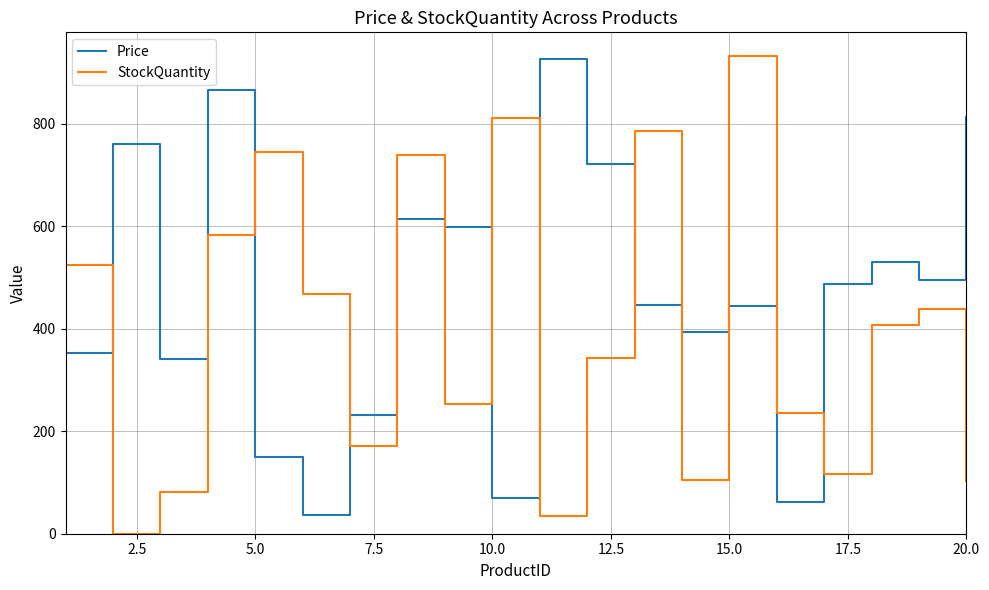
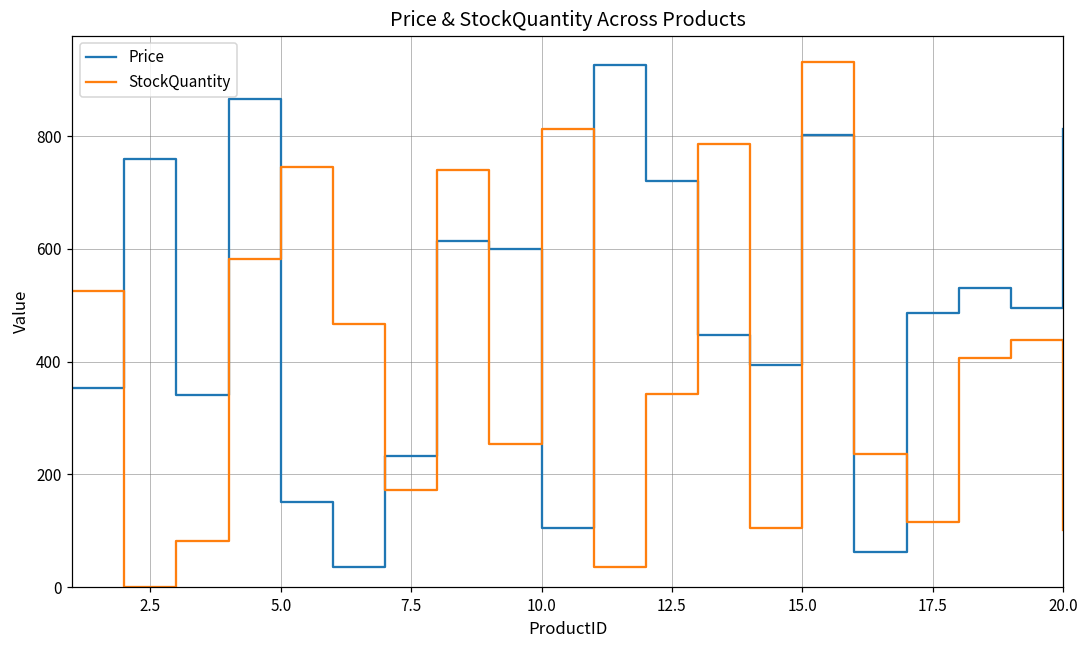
  {
    "Price": {
      "5.0": 150,
-     "10.0": 70,
-     "15.0": 450,
+     "10.0": 100,
+     "15.0": 800,
      "20.0": 810
    },
    "StockQuantity": {
      "5.0": 750,
      "10.0": 810,
      "15.0": 930,
      "20.0": 100
    }
  }
